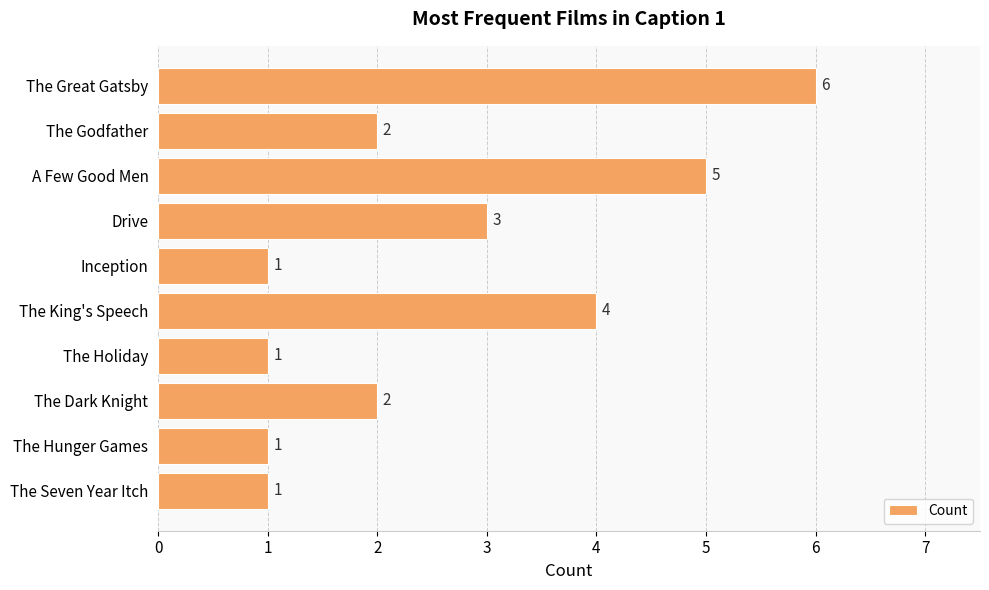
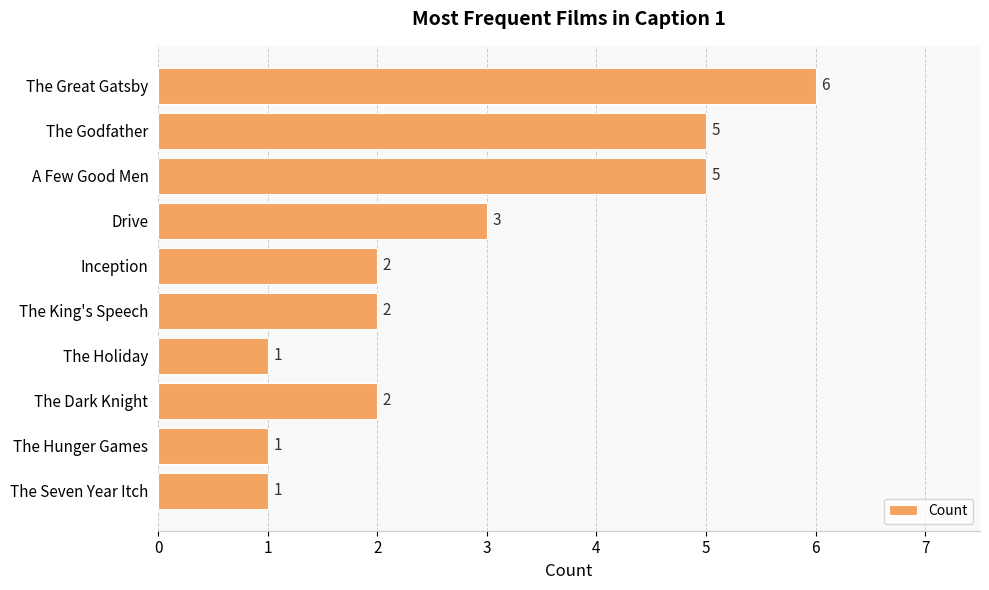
  {
    "The Great Gatsby": 6,
-   "The Godfather": 2,
+   "The Godfather": 5,
    "A Few Good Men": 5,
    "Drive": 3,
-   "Inception": 1,
-   "The King's Speech": 4,
+   "Inception": 2,
+   "The King's Speech": 2,
    "The Holiday": 1,
    "The Dark Knight": 2,
    "The Hunger Games": 1,
    "The Seven Year Itch": 1
  }
